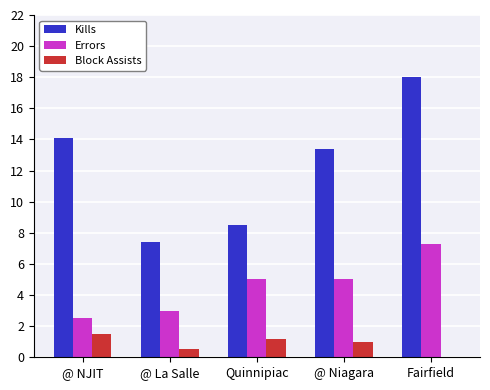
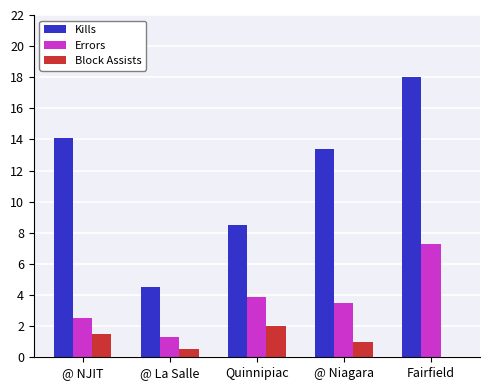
  {
    "Kills": {
      "@ NJIT": 14.1,
-     "@ La Salle": 7.4,
+     "@ La Salle": 4.5,
      "Quinnipiac": 8.5,
      "@ Niagara": 13.4,
      "Fairfield": 18.0
    },
    "Errors": {
      "@ NJIT": 2.5,
-     "@ La Salle": 3.0,
-     "Quinnipiac": 5.0,
-     "@ Niagara": 5.0,
+     "@ La Salle": 1.3,
+     "Quinnipiac": 3.9,
+     "@ Niagara": 3.5,
      "Fairfield": 7.3
    },
    "Block Assists": {
      "@ NJIT": 1.5,
      "@ La Salle": 0.5,
-     "Quinnipiac": 1.2,
+     "Quinnipiac": 2.0,
      "@ Niagara": 1.0,
      "Fairfield": 0.0
    }
  }
